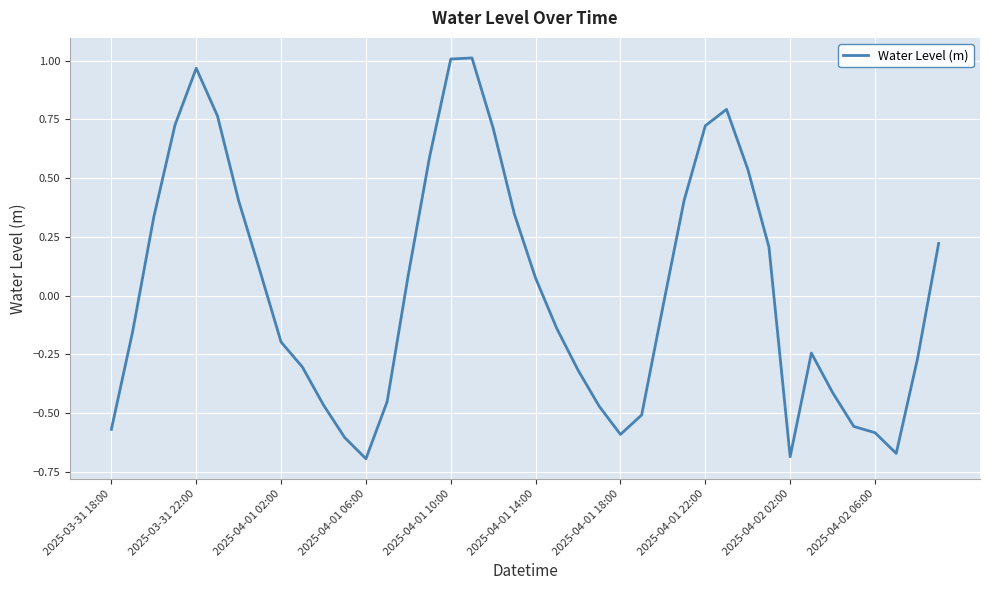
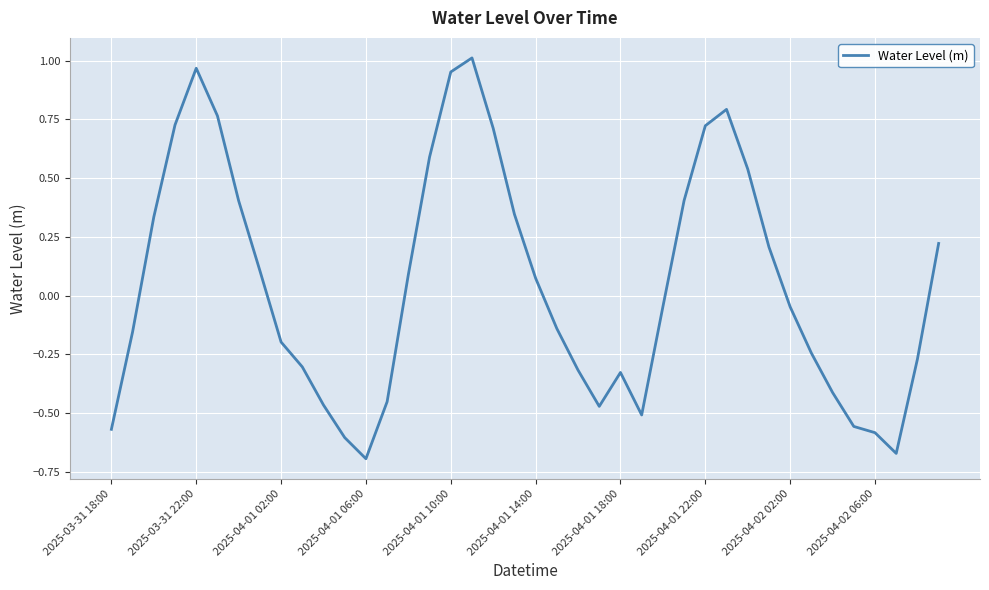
  {
    "2025-03-31 18:00": -0.57,
    "2025-03-31 22:00": 0.97,
    "2025-04-01 02:00": -0.20,
    "2025-04-01 06:00": -0.69,
-   "2025-04-01 10:00": 1.01,
+   "2025-04-01 10:00": 0.95,
    "2025-04-01 14:00": 0.07,
-   "2025-04-01 18:00": -0.59,
+   "2025-04-01 18:00": -0.33,
    "2025-04-01 22:00": 0.72,
-   "2025-04-02 02:00": -0.69,
+   "2025-04-02 02:00": -0.05,
    "2025-04-02 06:00": -0.58
  }
